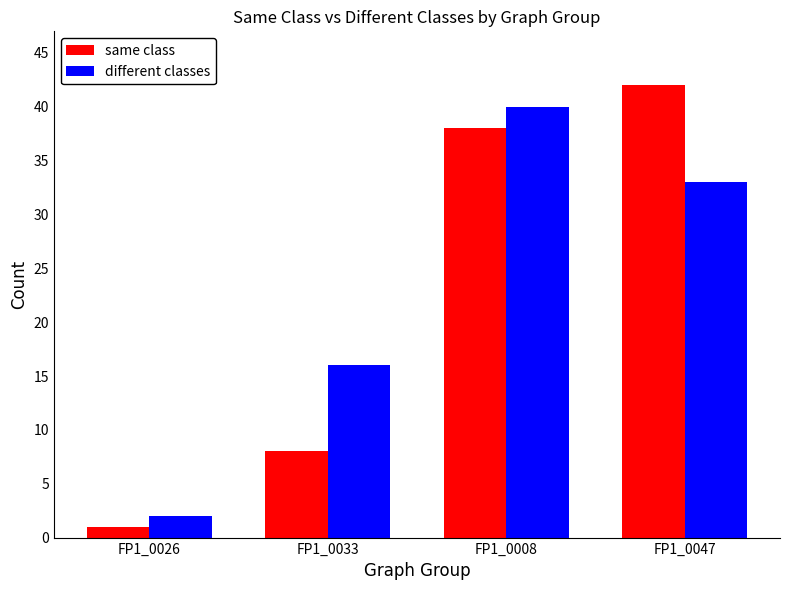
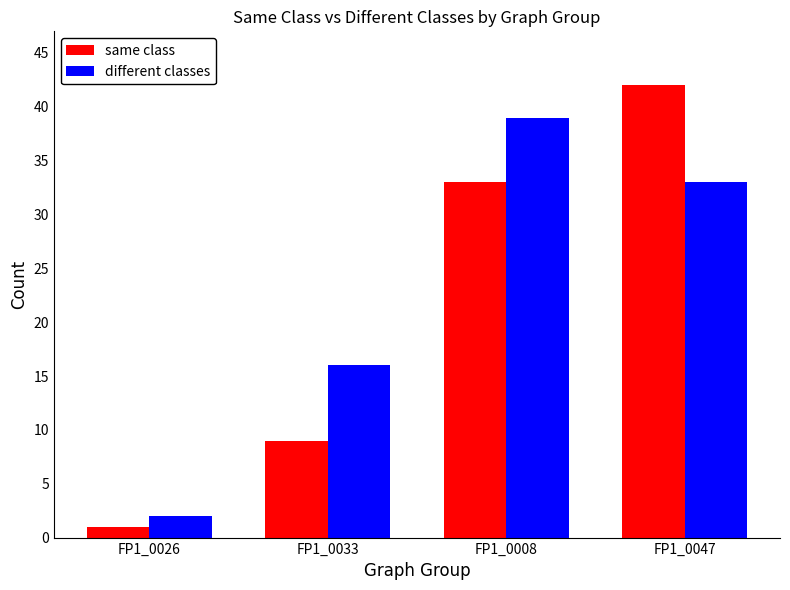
  {
    "same class": {
      "FP1_0026": 1,
-     "FP1_0033": 8,
-     "FP1_0008": 38,
+     "FP1_0033": 9,
+     "FP1_0008": 33,
      "FP1_0047": 42
    },
    "different classes": {
      "FP1_0026": 2,
      "FP1_0033": 16,
-     "FP1_0008": 40,
+     "FP1_0008": 39,
      "FP1_0047": 33
    }
  }
